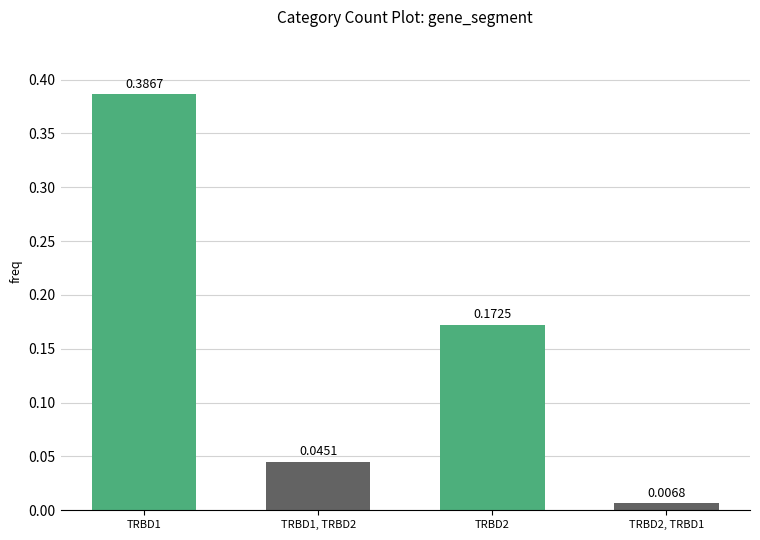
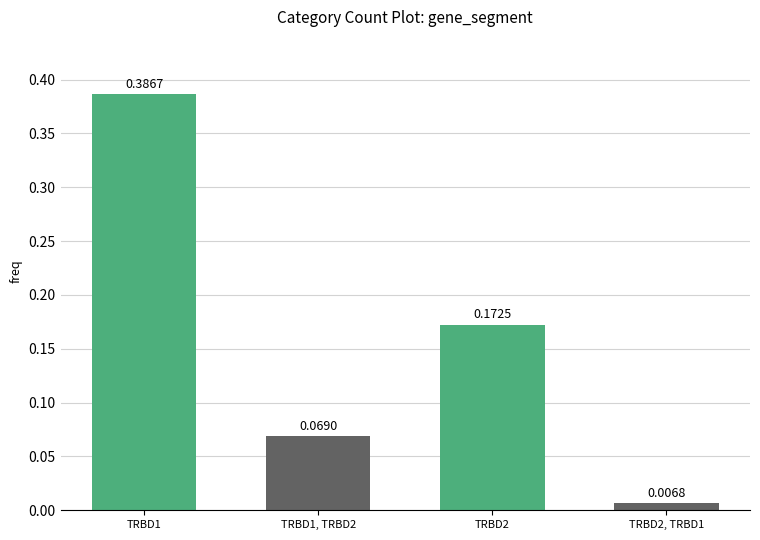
  {
    "TRBD1": 0.3867,
-   "TRBD1, TRBD2": 0.0451,
+   "TRBD1, TRBD2": 0.0690,
    "TRBD2": 0.1725,
    "TRBD2, TRBD1": 0.0068
  }
